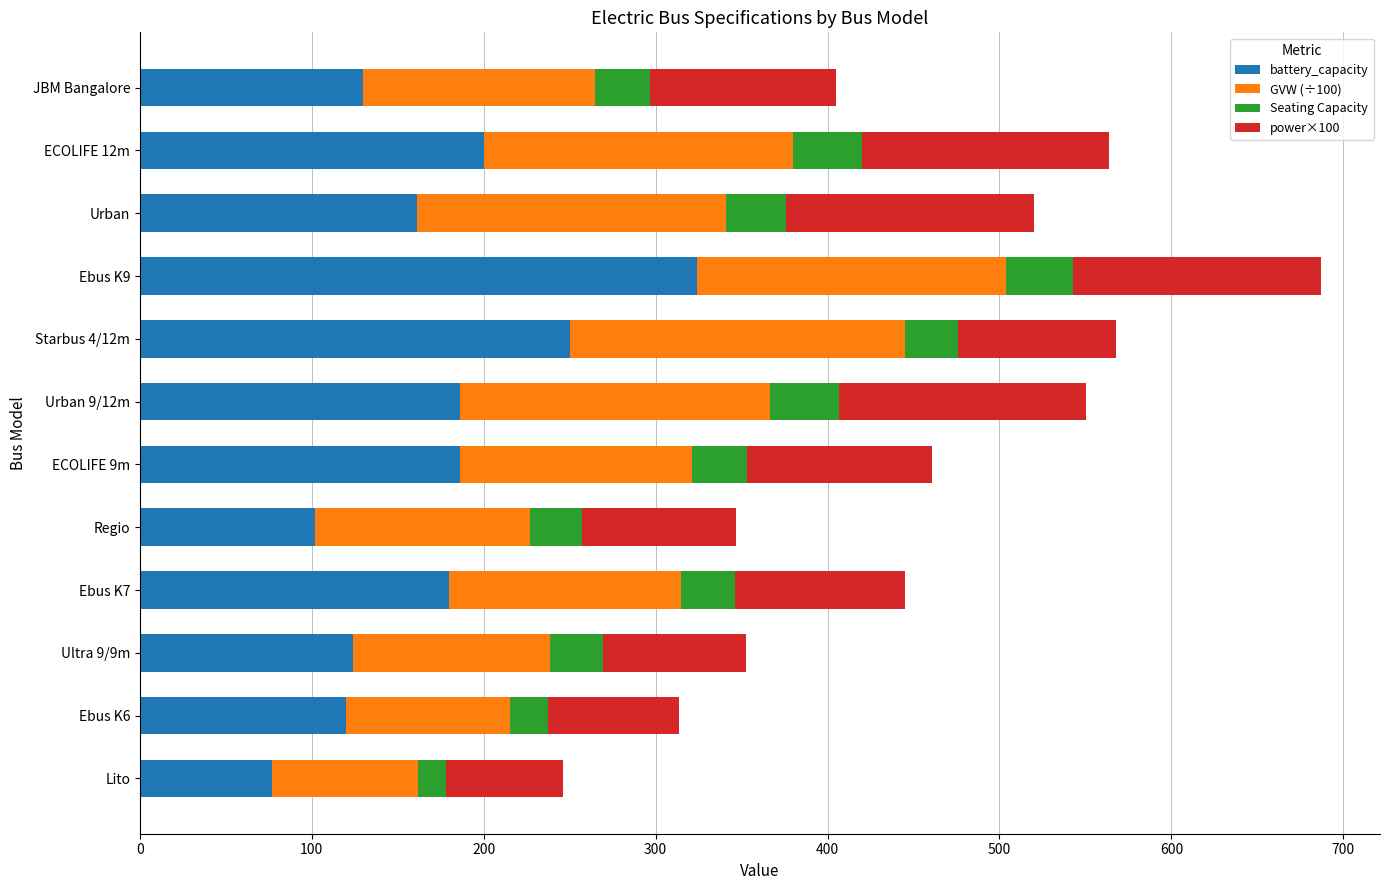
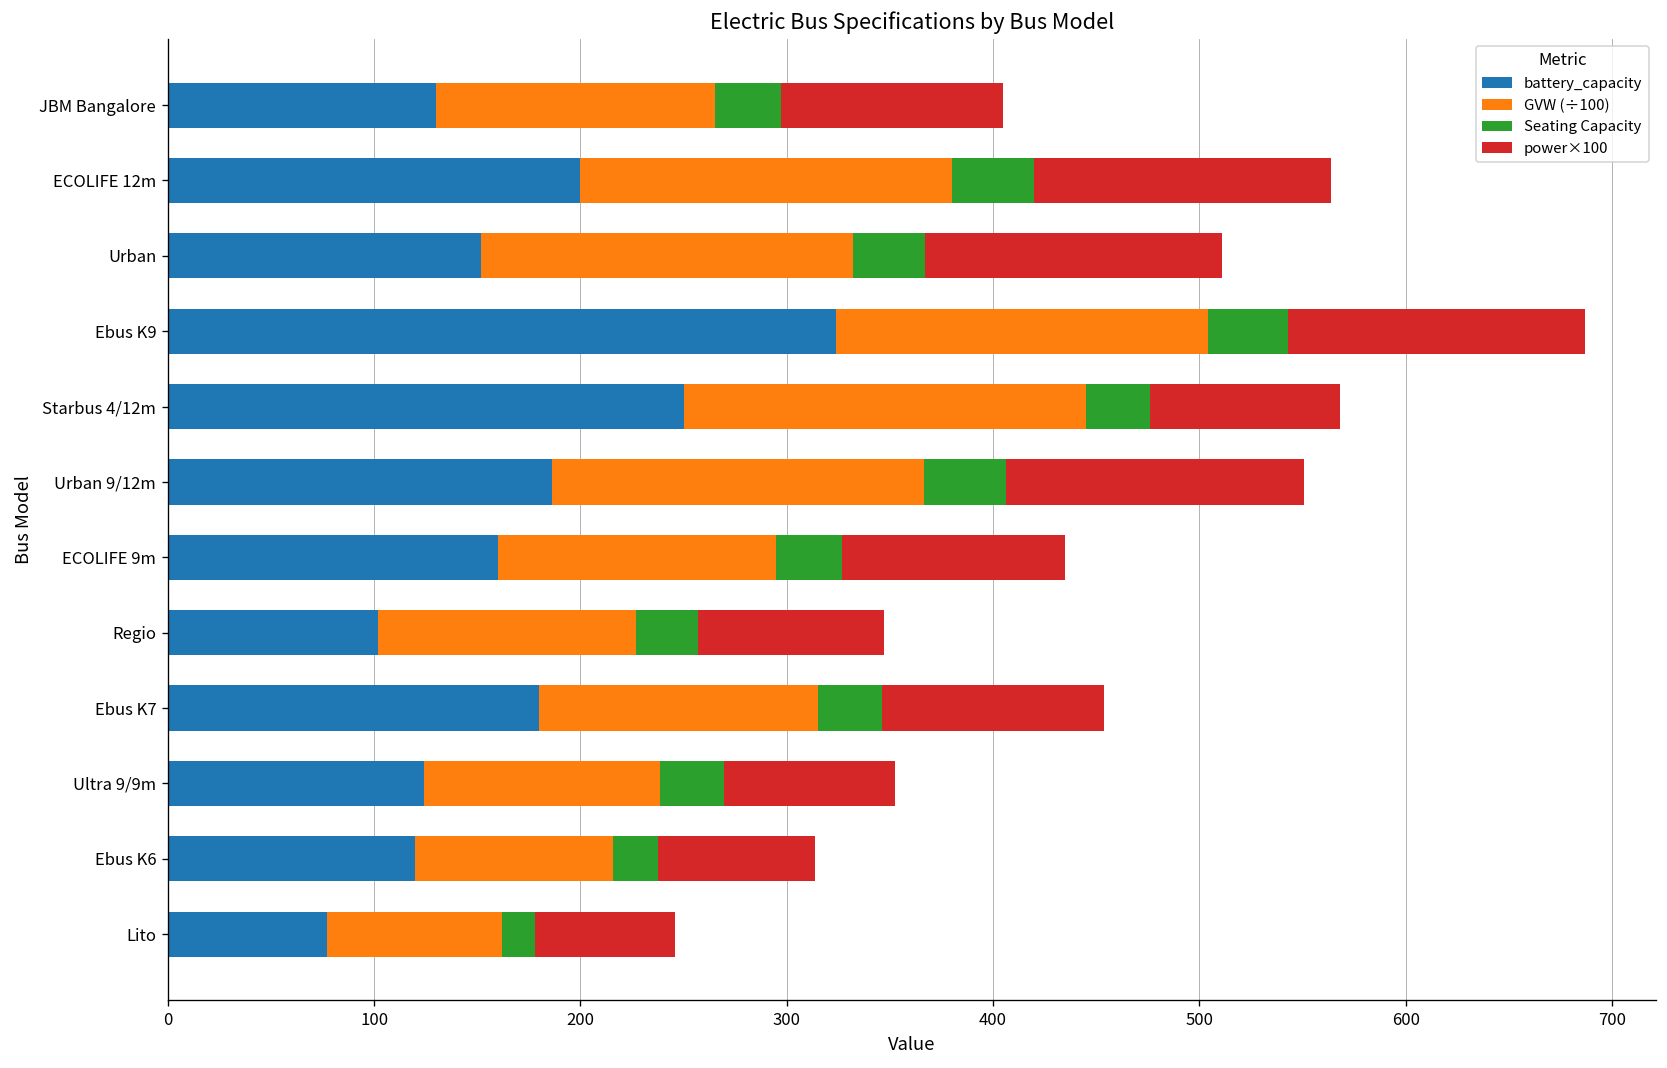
  {
    "battery_capacity": {
      "JBM Bangalore": 130,
      "ECOLIFE 12m": 200,
-     "Urban": 161,
+     "Urban": 152,
      "Ebus K9": 324,
      "Starbus 4/12m": 250,
      "Urban 9/12m": 186,
-     "ECOLIFE 9m": 186,
+     "ECOLIFE 9m": 160,
      "Regio": 102,
      "Ebus K7": 180,
      "Ultra 9/9m": 124,
      "Ebus K6": 120,
      "Lito": 77
    },
    "GVW (÷100)": {
      "JBM Bangalore": 135,
      "ECOLIFE 12m": 180,
      "Urban": 180,
      "Ebus K9": 180,
      "Starbus 4/12m": 195,
      "Urban 9/12m": 181,
      "ECOLIFE 9m": 135,
      "Regio": 125,
      "Ebus K7": 135,
      "Ultra 9/9m": 114,
      "Ebus K6": 96,
      "Lito": 85
    },
    "Seating Capacity": {
      "JBM Bangalore": 32,
      "ECOLIFE 12m": 40,
      "Urban": 35,
      "Ebus K9": 39,
      "Starbus 4/12m": 31,
      "Urban 9/12m": 40,
      "ECOLIFE 9m": 32,
      "Regio": 30,
      "Ebus K7": 31,
      "Ultra 9/9m": 31,
      "Ebus K6": 22,
      "Lito": 16
    },
    "power×100": {
      "JBM Bangalore": 108,
      "ECOLIFE 12m": 144,
      "Urban": 144,
      "Ebus K9": 144,
      "Starbus 4/12m": 92,
      "Urban 9/12m": 144,
      "ECOLIFE 9m": 108,
      "Regio": 90,
-     "Ebus K7": 99,
+     "Ebus K7": 108,
      "Ultra 9/9m": 83,
      "Ebus K6": 76,
      "Lito": 68
    }
  }
